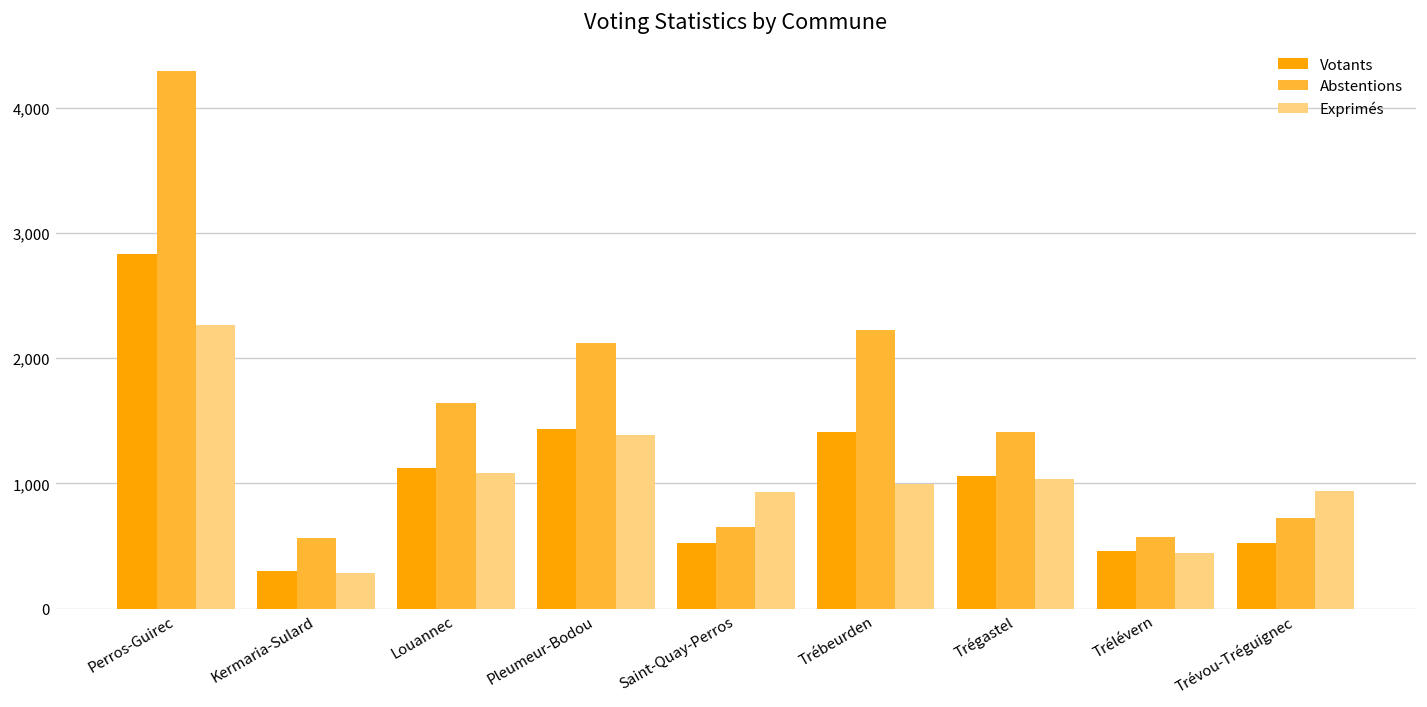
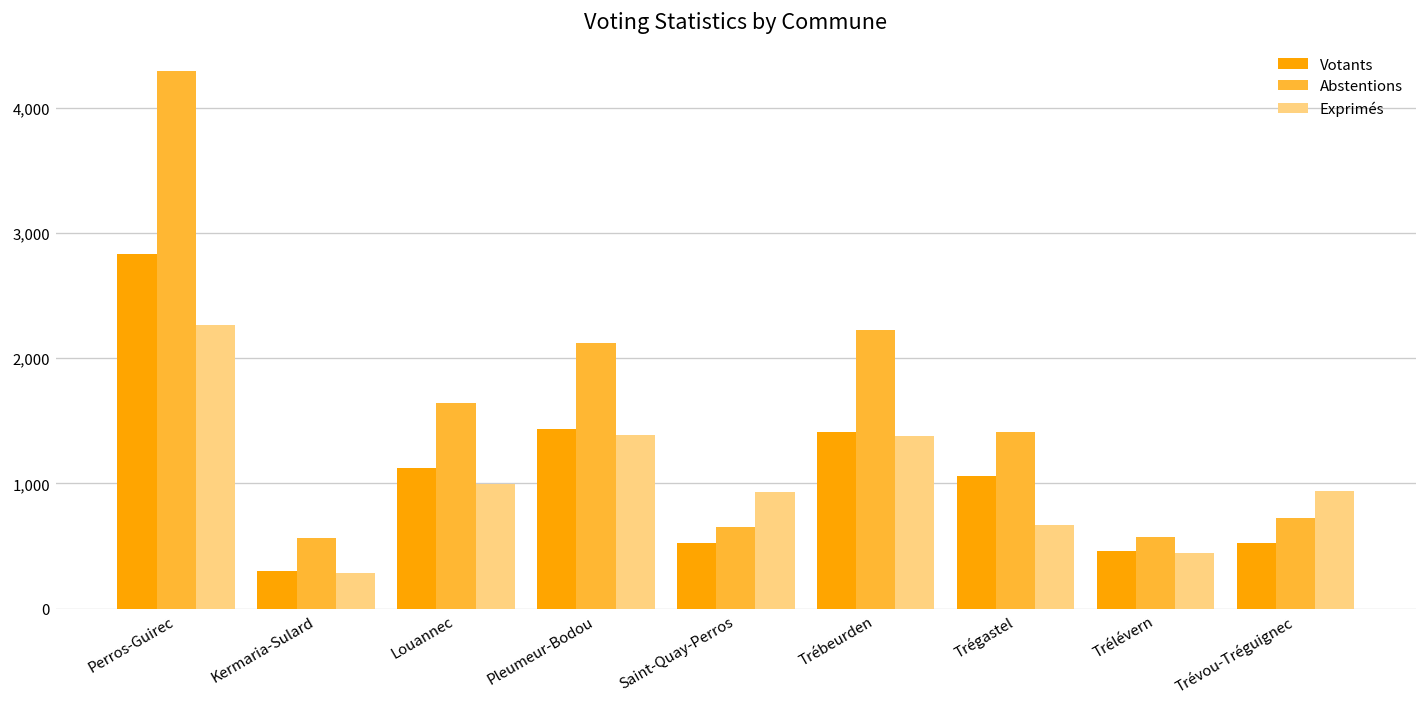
  {
    "Exprimés": {
      "Perros-Guirec": "2,270",
      "Kermaria-Sulard": "290",
-     "Louannec": "1,080",
+     "Louannec": "1,000",
      "Pleumeur-Bodou": "1,390",
      "Saint-Quay-Perros": "930",
-     "Trébeurden": "1,000",
-     "Trégastel": "1,030",
+     "Trébeurden": "1,380",
+     "Trégastel": "670",
      "Trélévern": "450",
      "Trévou-Tréguignec": "940"
    }
  }
